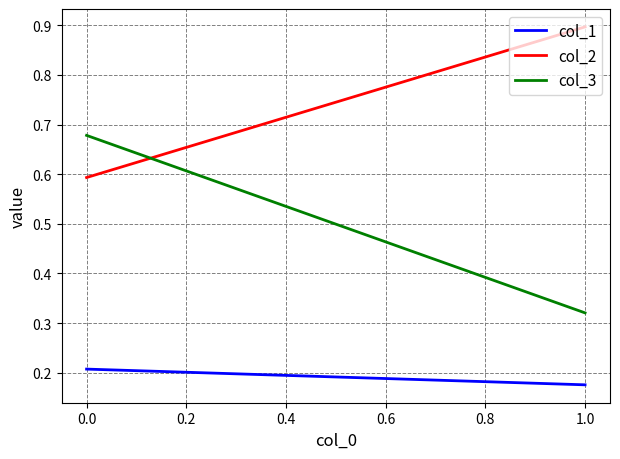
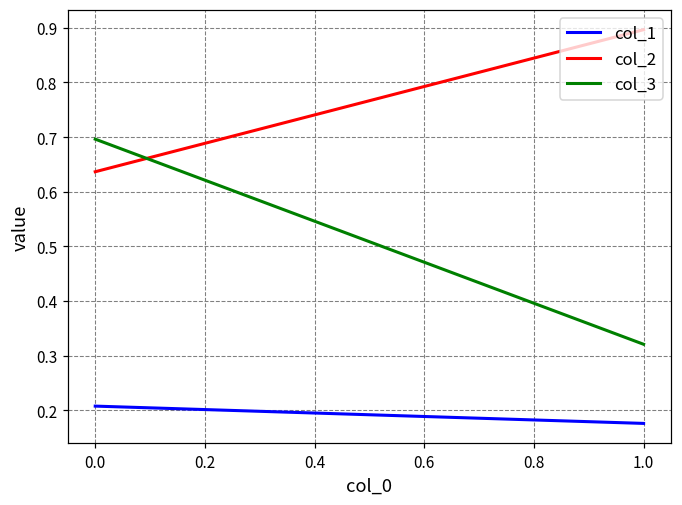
  {
    "col_1": {
      "0.0": 0.21,
      "1.0": 0.18
    },
    "col_2": {
-     "0.0": 0.59
+     "0.0": 0.64
    },
    "col_3": {
-     "0.0": 0.68,
+     "0.0": 0.70,
      "1.0": 0.32
    }
  }
